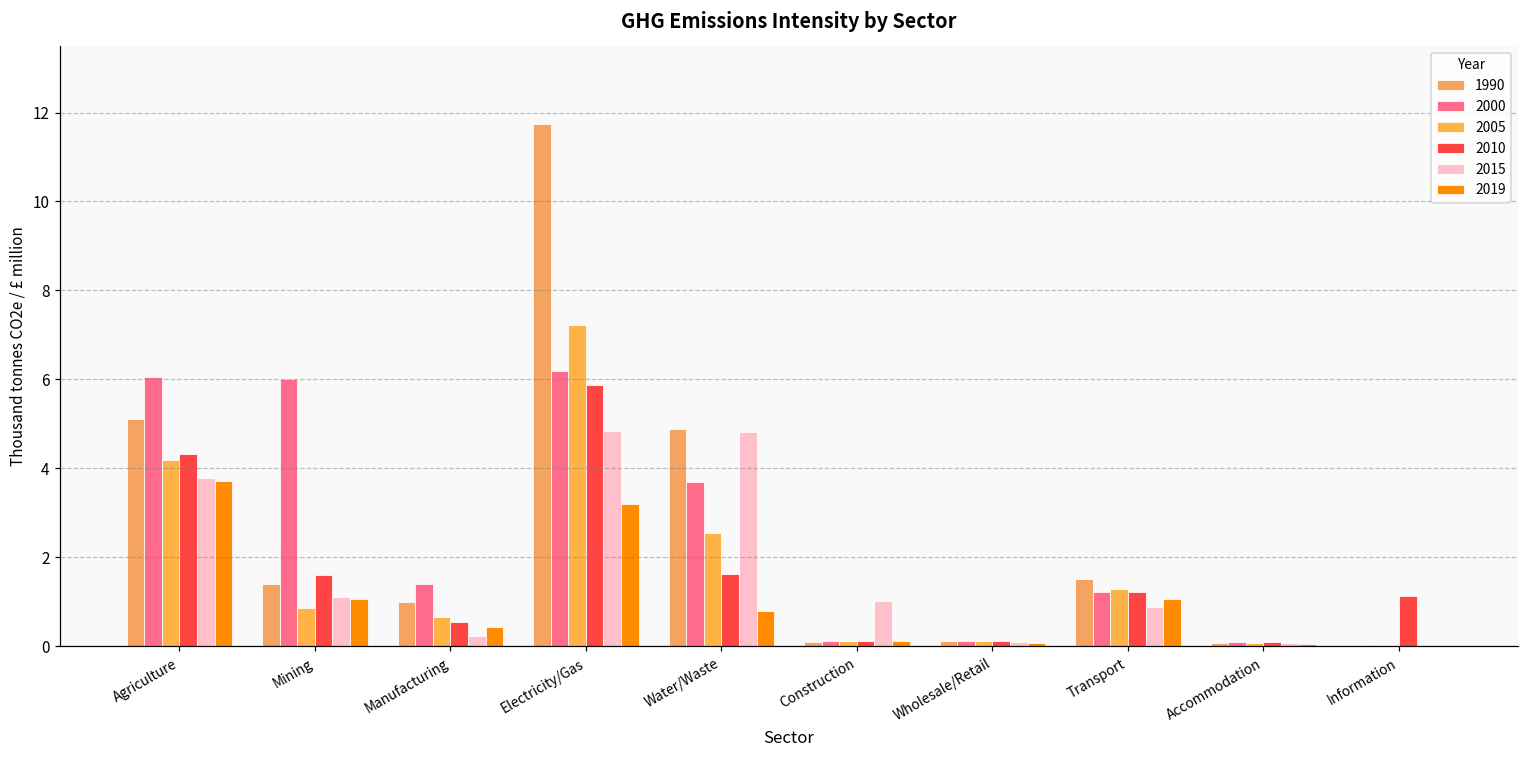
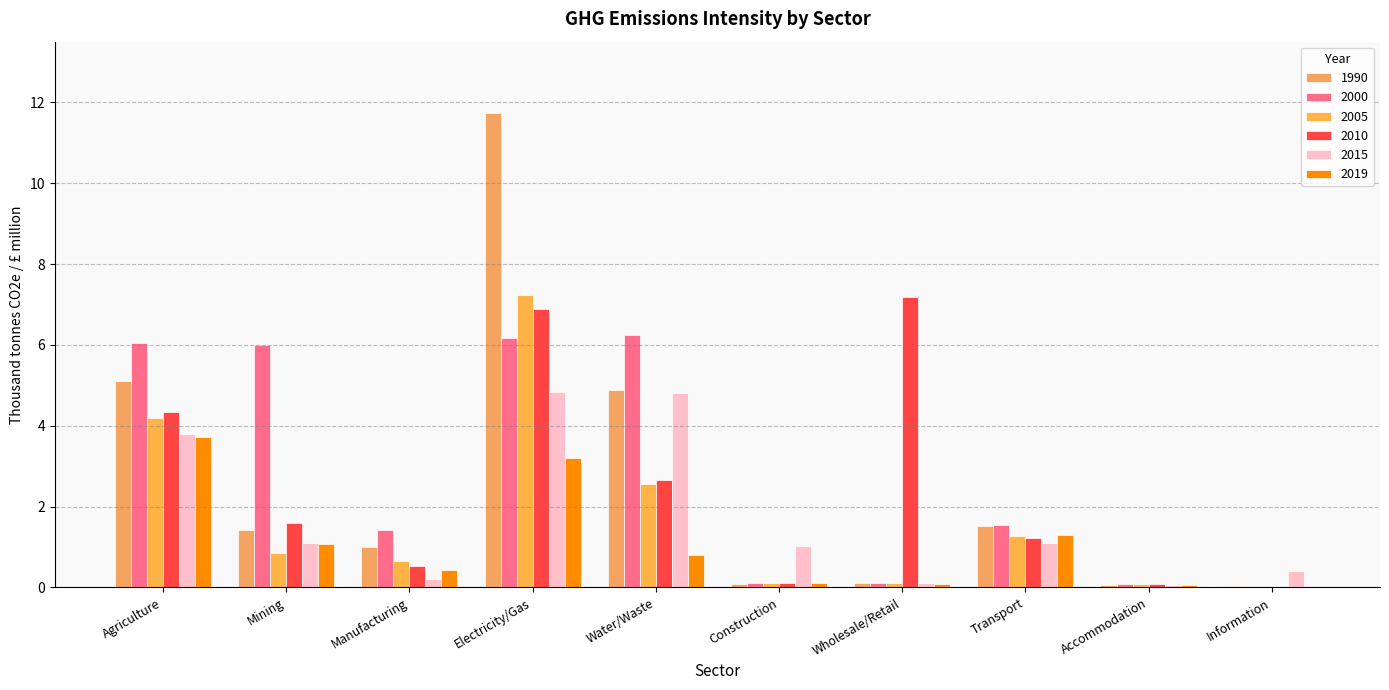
  {
    "2000": {
      "Agriculture": 6.1,
      "Mining": 6.0,
      "Manufacturing": 1.4,
      "Electricity/Gas": 6.2,
-     "Water/Waste": 3.7,
+     "Water/Waste": 6.3,
      "Construction": 0.1,
      "Wholesale/Retail": 0.1,
-     "Transport": 1.2,
+     "Transport": 1.5,
      "Accommodation": 0.1
    },
    "2010": {
      "Agriculture": 4.3,
      "Mining": 1.6,
      "Manufacturing": 0.5,
-     "Electricity/Gas": 5.9,
-     "Water/Waste": 1.6,
+     "Electricity/Gas": 6.9,
+     "Water/Waste": 2.7,
      "Construction": 0.1,
-     "Wholesale/Retail": 0.1,
+     "Wholesale/Retail": 7.2,
      "Transport": 1.2,
      "Accommodation": 0.1,
-     "Information": 1.1
+     "Information": 0.0
    },
    "2015": {
      "Agriculture": 3.8,
      "Mining": 1.1,
      "Manufacturing": 0.2,
      "Electricity/Gas": 4.8,
      "Water/Waste": 4.8,
      "Construction": 1.0,
      "Wholesale/Retail": 0.1,
-     "Transport": 0.9,
+     "Transport": 1.1,
      "Accommodation": 0.1,
-     "Information": 0.0
+     "Information": 0.4
    },
    "2019": {
      "Agriculture": 3.7,
      "Mining": 1.1,
      "Manufacturing": 0.4,
      "Electricity/Gas": 3.2,
      "Water/Waste": 0.8,
      "Construction": 0.1,
      "Wholesale/Retail": 0.1,
-     "Transport": 1.1
+     "Transport": 1.3
    }
  }
